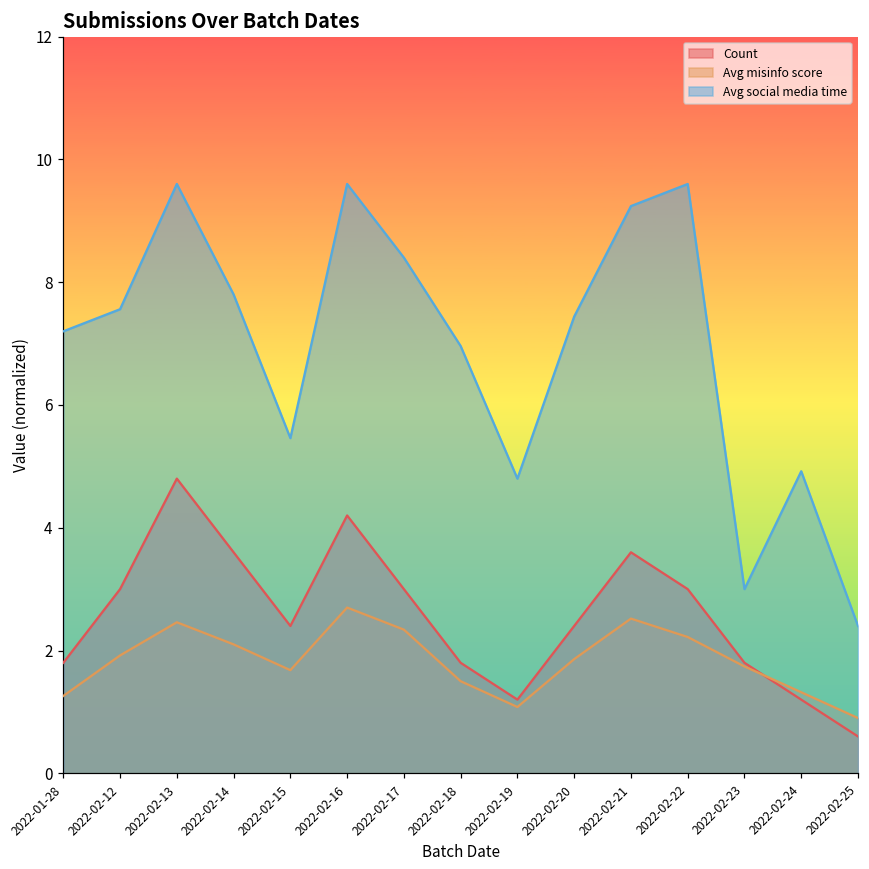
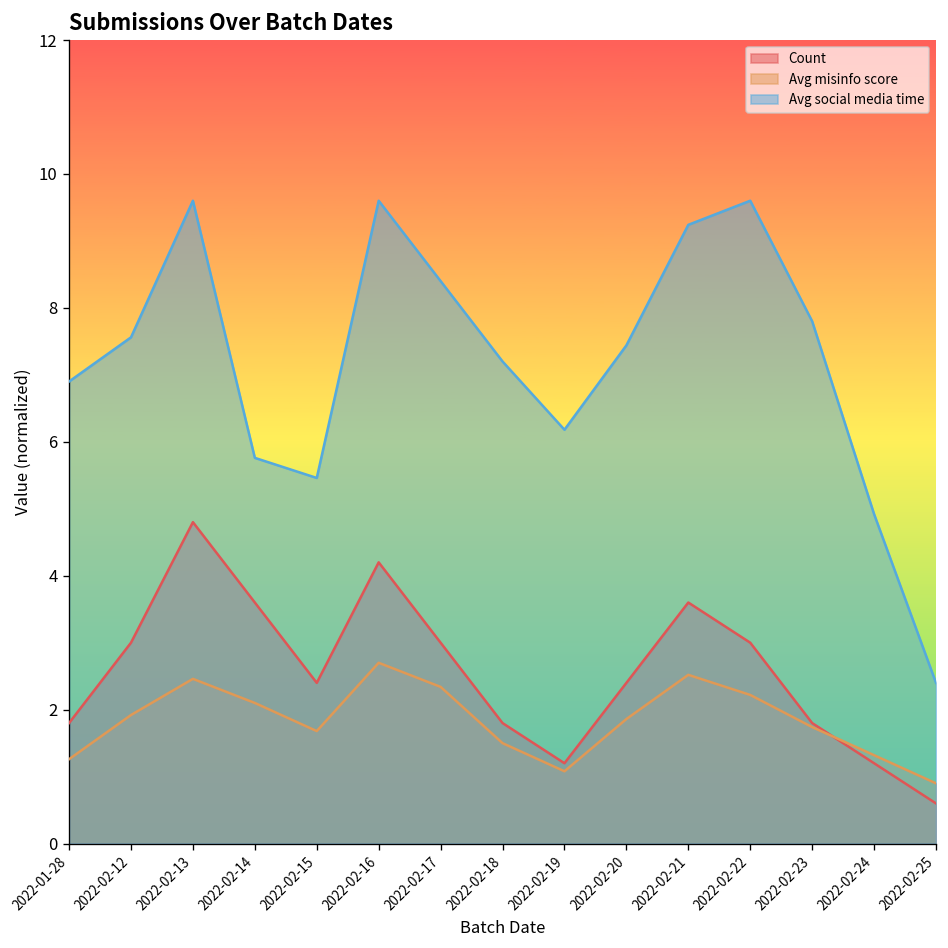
  {
    "Avg social media time": {
-     "2022-01-28": 7.2,
+     "2022-01-28": 6.9,
      "2022-02-12": 7.6,
      "2022-02-13": 9.6,
-     "2022-02-14": 7.8,
+     "2022-02-14": 5.8,
      "2022-02-15": 5.5,
      "2022-02-16": 9.6,
      "2022-02-17": 8.4,
-     "2022-02-18": 7.0,
-     "2022-02-19": 4.8,
+     "2022-02-18": 7.2,
+     "2022-02-19": 6.2,
      "2022-02-20": 7.4,
      "2022-02-21": 9.2,
      "2022-02-22": 9.6,
-     "2022-02-23": 3.0,
+     "2022-02-23": 7.8,
      "2022-02-24": 4.9,
      "2022-02-25": 2.4
    }
  }
